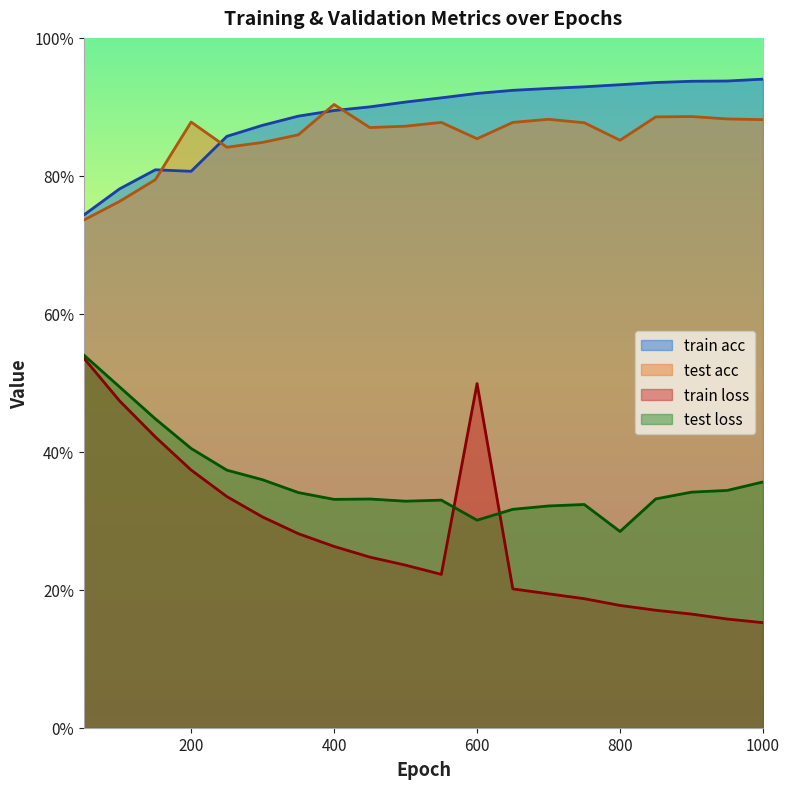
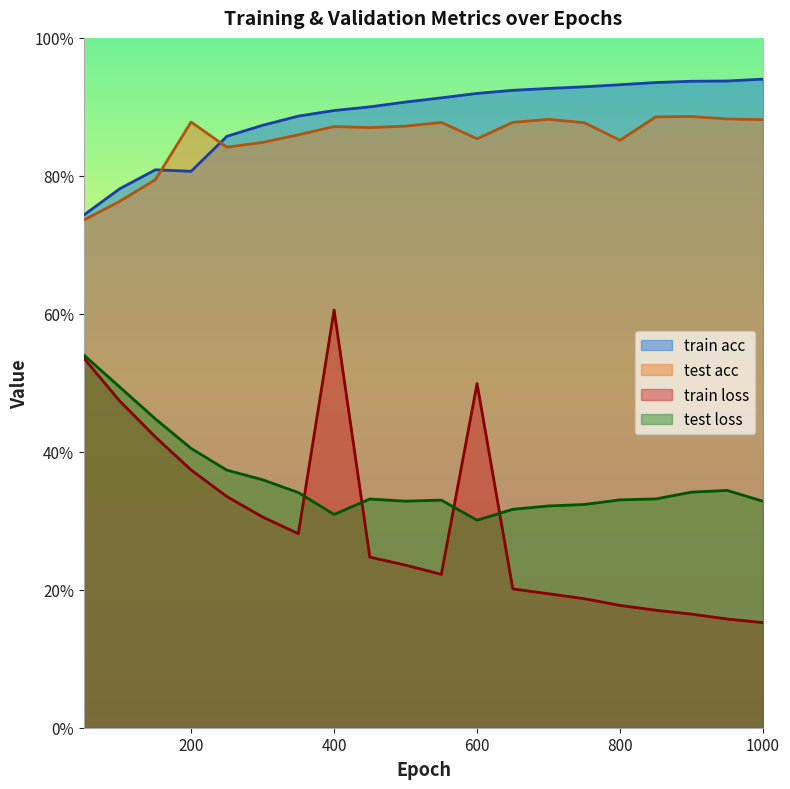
  {
    "train acc": {
      "200": "81%",
      "400": "89%",
      "600": "92%",
      "800": "93%",
      "1000": "94%"
    },
    "test acc": {
      "200": "88%",
-     "400": "90%",
+     "400": "87%",
      "600": "85%",
      "800": "85%",
      "1000": "88%"
    },
    "train loss": {
      "200": "37%",
-     "400": "26%",
+     "400": "61%",
      "600": "50%",
      "800": "18%",
      "1000": "15%"
    },
    "test loss": {
      "200": "40%",
-     "400": "33%",
+     "400": "31%",
      "600": "30%",
-     "800": "28%",
-     "1000": "36%"
+     "800": "33%",
+     "1000": "33%"
    }
  }
